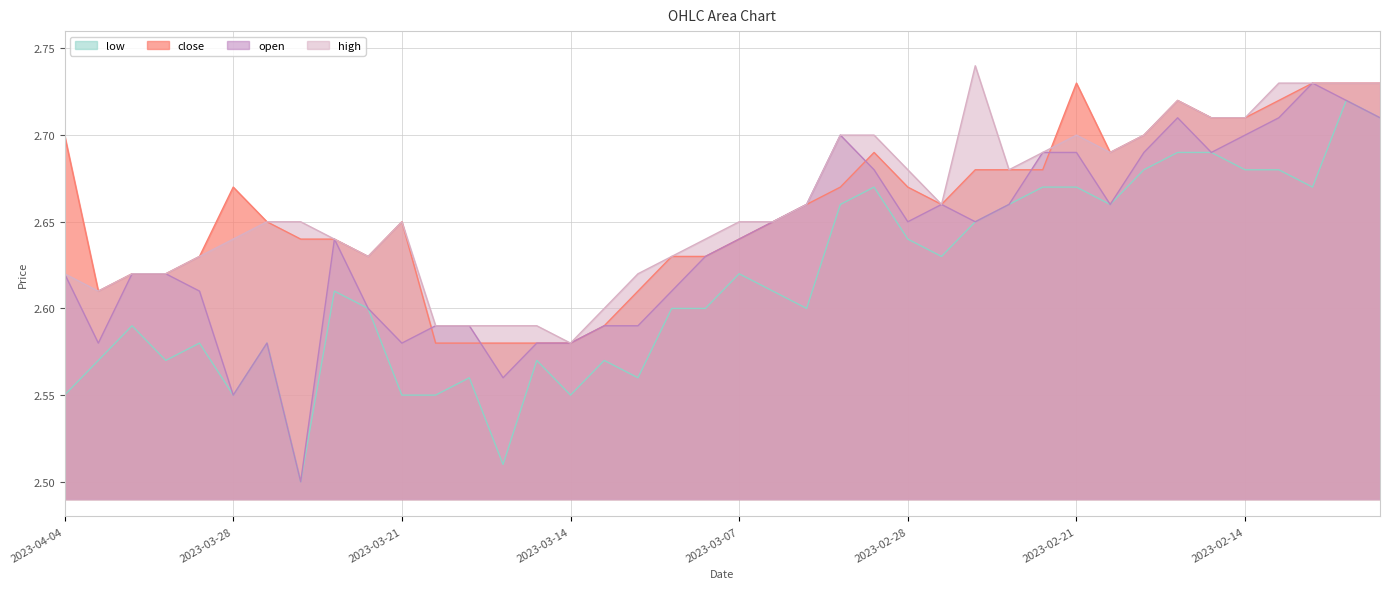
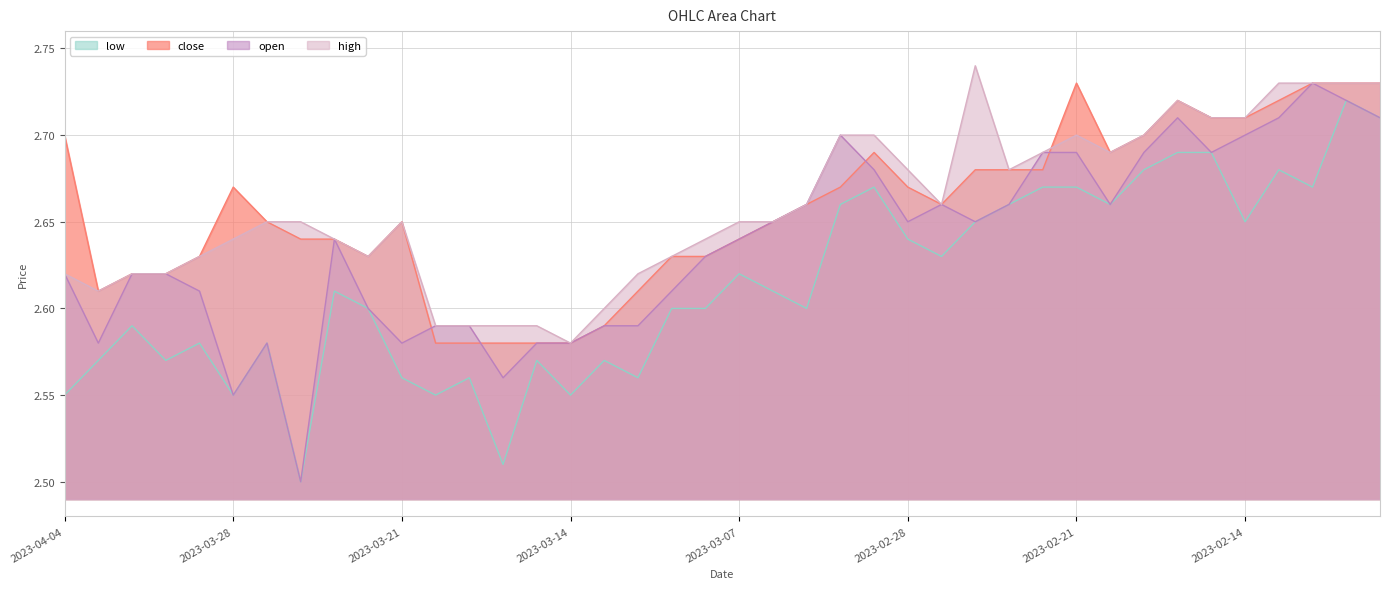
  {
    "low": {
      "2023-04-04": 2.55,
-     "2023-03-21": 2.55,
+     "2023-03-21": 2.56,
      "2023-03-14": 2.55,
      "2023-03-07": 2.62,
      "2023-02-28": 2.64,
      "2023-02-21": 2.67,
-     "2023-02-14": 2.68
+     "2023-02-14": 2.65
    },
    "close": {
      "2023-04-04": 2.70,
      "2023-03-28": 2.67,
      "2023-02-28": 2.67,
      "2023-02-21": 2.73
    }
  }
